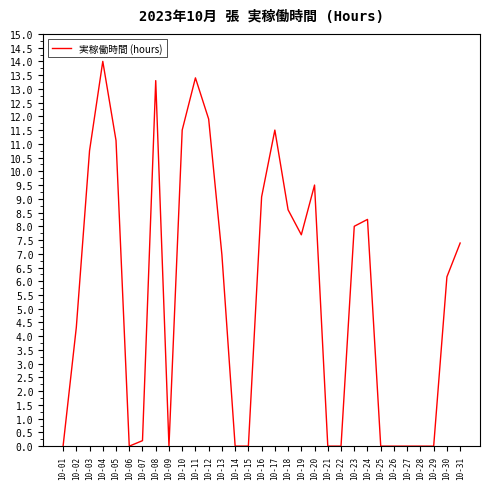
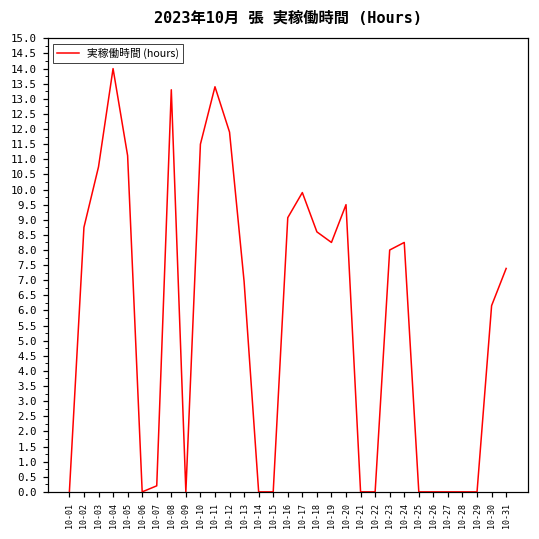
  {
    "10-01": 0.0,
-   "10-02": 4.3,
+   "10-02": 8.8,
    "10-03": 10.8,
    "10-04": 14.0,
    "10-05": 11.1,
    "10-06": 0.0,
    "10-07": 0.2,
    "10-08": 13.3,
    "10-09": 0.0,
    "10-10": 11.5,
    "10-11": 13.4,
    "10-12": 11.9,
    "10-13": 7.0,
    "10-14": 0.0,
    "10-15": 0.0,
    "10-16": 9.1,
-   "10-17": 11.5,
+   "10-17": 9.9,
    "10-18": 8.6,
-   "10-19": 7.7,
+   "10-19": 8.3,
    "10-20": 9.5,
    "10-21": 0.0,
    "10-22": 0.0,
    "10-23": 8.0,
    "10-24": 8.3,
    "10-25": 0.0,
    "10-26": 0.0,
    "10-27": 0.0,
    "10-28": 0.0,
    "10-29": 0.0,
    "10-30": 6.2,
    "10-31": 7.4
  }
